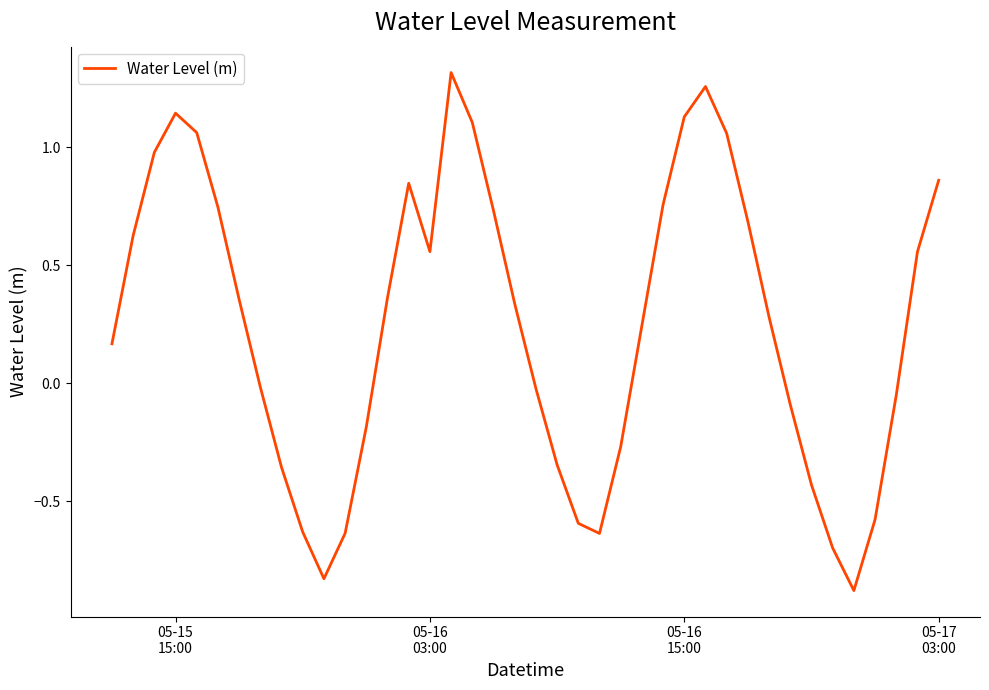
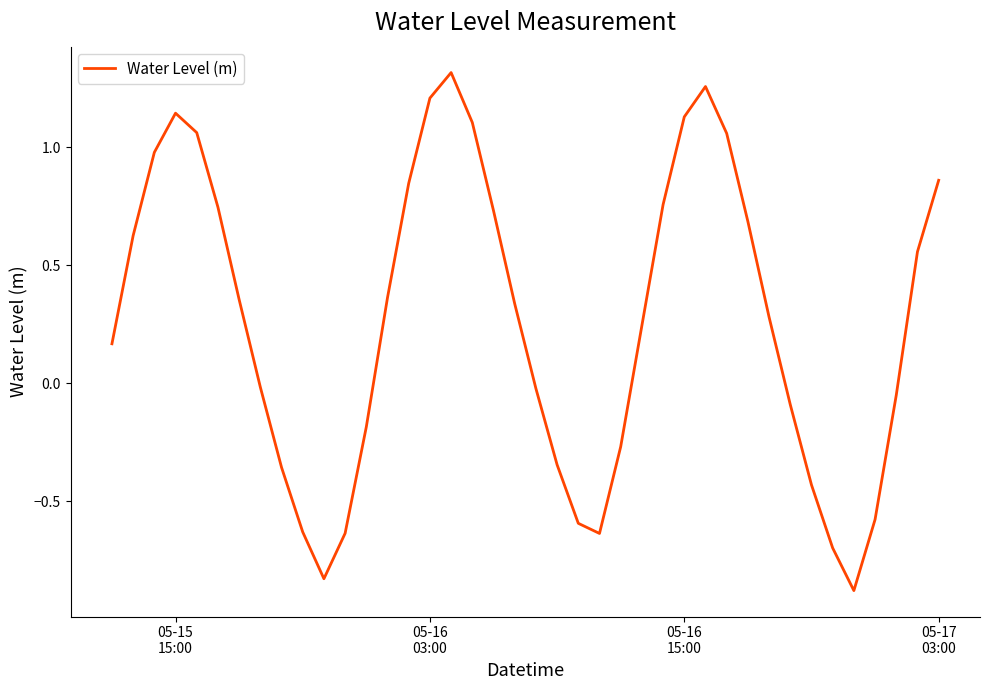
  {
    "05-15 15:00": 1.14,
-   "05-16 03:00": 0.56,
+   "05-16 03:00": 1.21,
    "05-16 15:00": 1.13,
    "05-17 03:00": 0.86
  }
